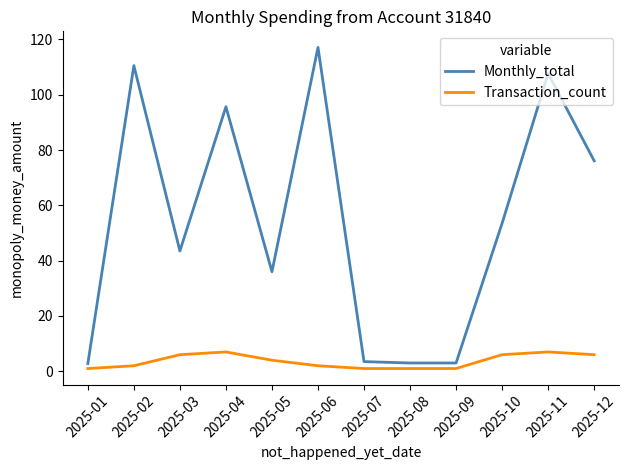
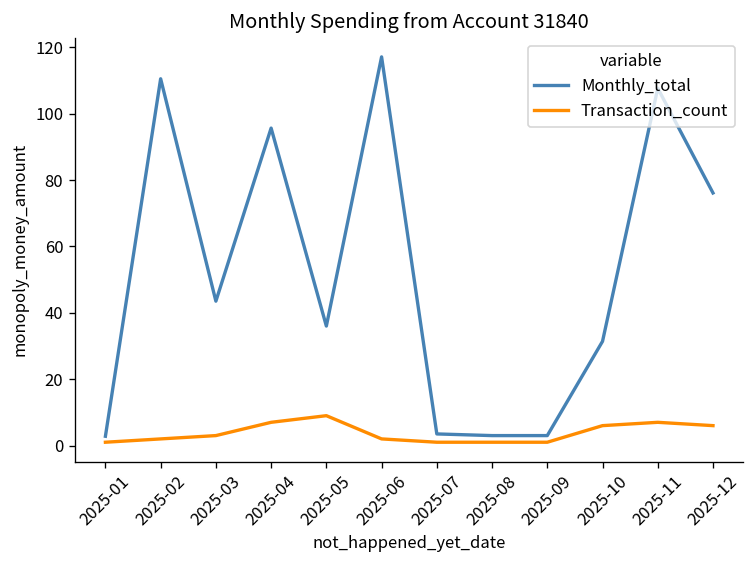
  {
    "Monthly_total": {
      "2025-01": 3,
      "2025-02": 111,
      "2025-03": 44,
      "2025-04": 96,
      "2025-05": 36,
      "2025-06": 117,
      "2025-07": 4,
      "2025-08": 3,
      "2025-09": 3,
-     "2025-10": 54,
+     "2025-10": 31,
      "2025-12": 76
    },
    "Transaction_count": {
      "2025-01": 1,
      "2025-02": 2,
-     "2025-03": 6,
+     "2025-03": 3,
      "2025-04": 7,
-     "2025-05": 4,
+     "2025-05": 9,
      "2025-06": 2,
      "2025-07": 1,
      "2025-08": 1,
      "2025-09": 1,
      "2025-10": 6,
      "2025-11": 7,
      "2025-12": 6
    }
  }
